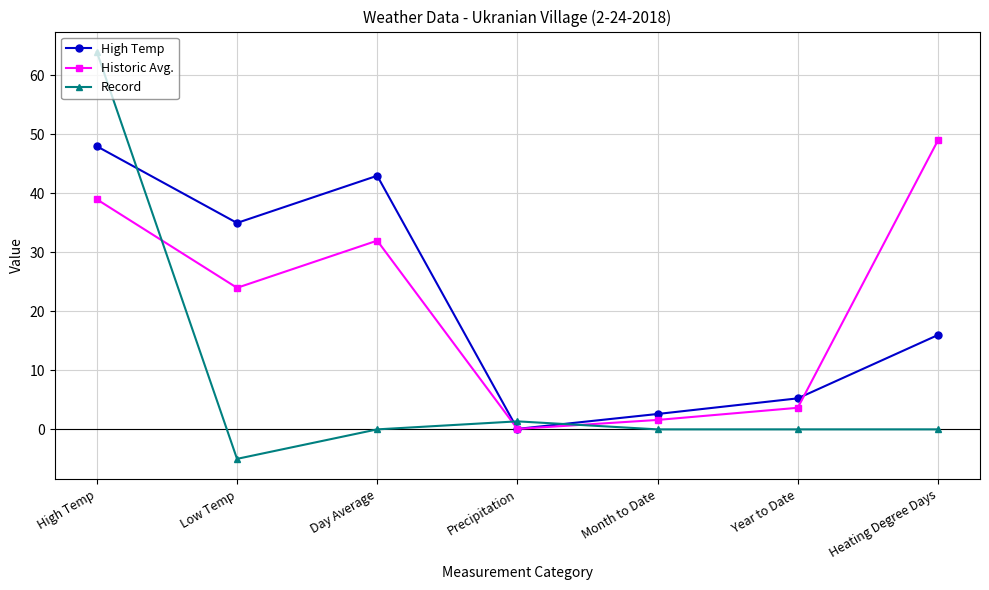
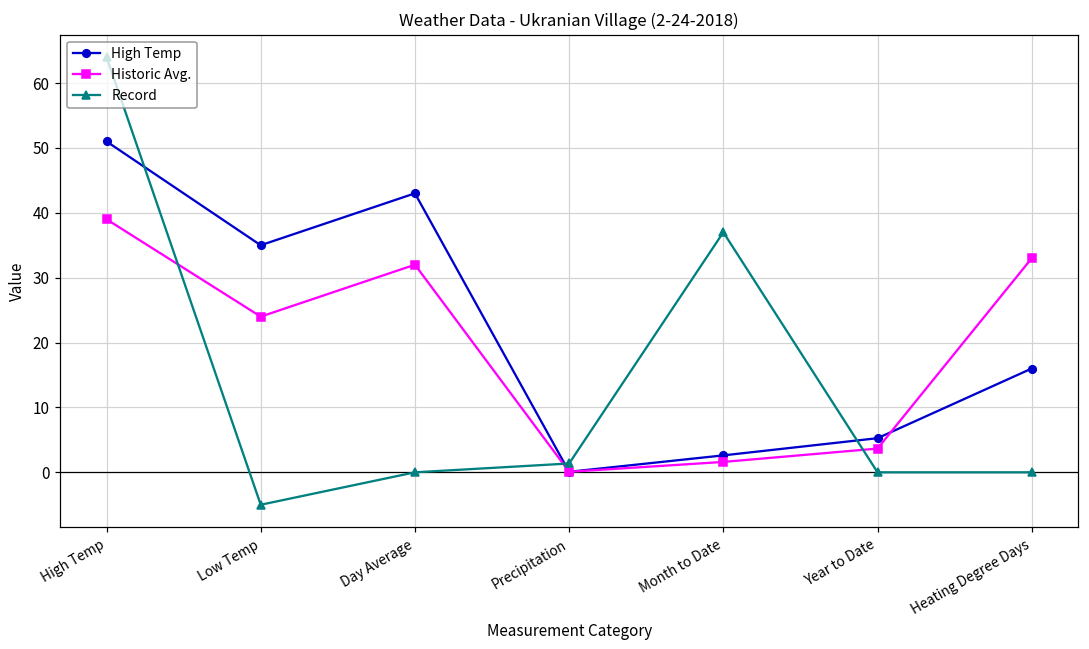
  {
    "High Temp": {
-     "High Temp": 48,
+     "High Temp": 51,
      "Low Temp": 35,
      "Day Average": 43,
      "Month to Date": 3,
      "Year to Date": 5,
      "Heating Degree Days": 16
    },
    "Historic Avg.": {
      "High Temp": 39,
      "Low Temp": 24,
      "Day Average": 32,
      "Month to Date": 2,
      "Year to Date": 4,
-     "Heating Degree Days": 49
+     "Heating Degree Days": 33
    },
    "Record": {
      "Low Temp": -5,
      "Day Average": 0,
      "Precipitation": 1,
-     "Month to Date": 0,
+     "Month to Date": 37,
      "Year to Date": 0,
      "Heating Degree Days": 0
    }
  }
